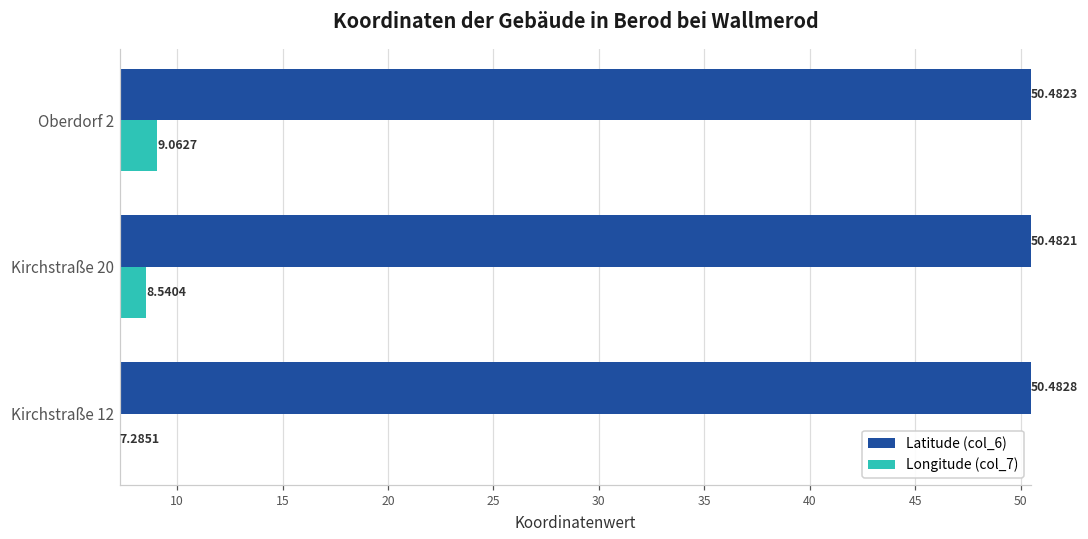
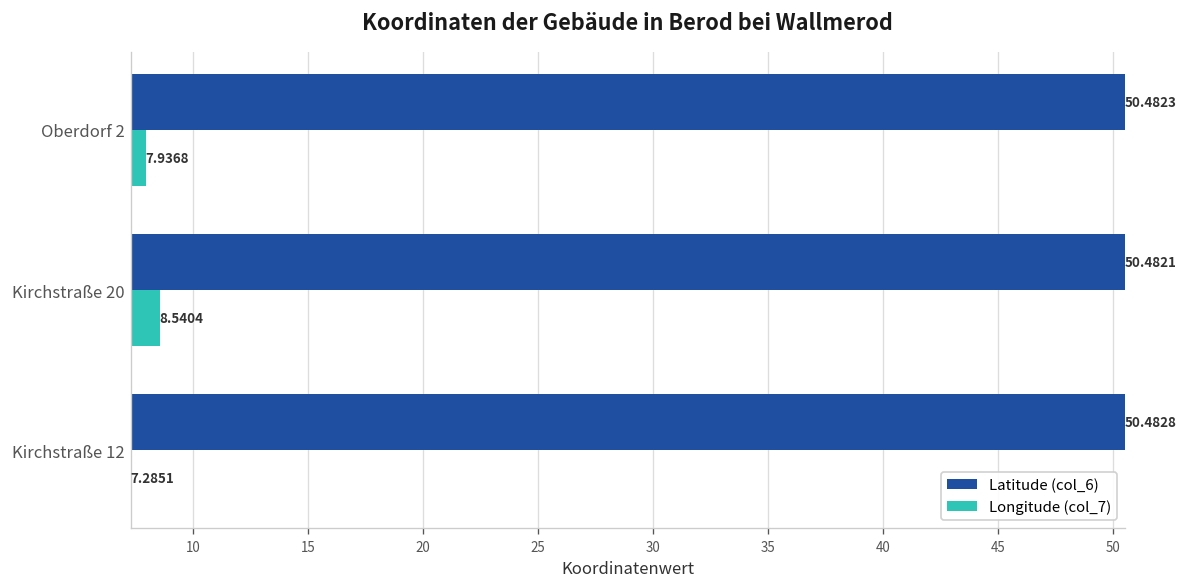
  {
    "Latitude (col_6)": {
      "Oberdorf 2": 50.4823,
      "Kirchstraße 20": 50.4821,
      "Kirchstraße 12": 50.4828
    },
    "Longitude (col_7)": {
-     "Oberdorf 2": 9.0627,
+     "Oberdorf 2": 7.9368,
      "Kirchstraße 20": 8.5404,
      "Kirchstraße 12": 7.2851
    }
  }
